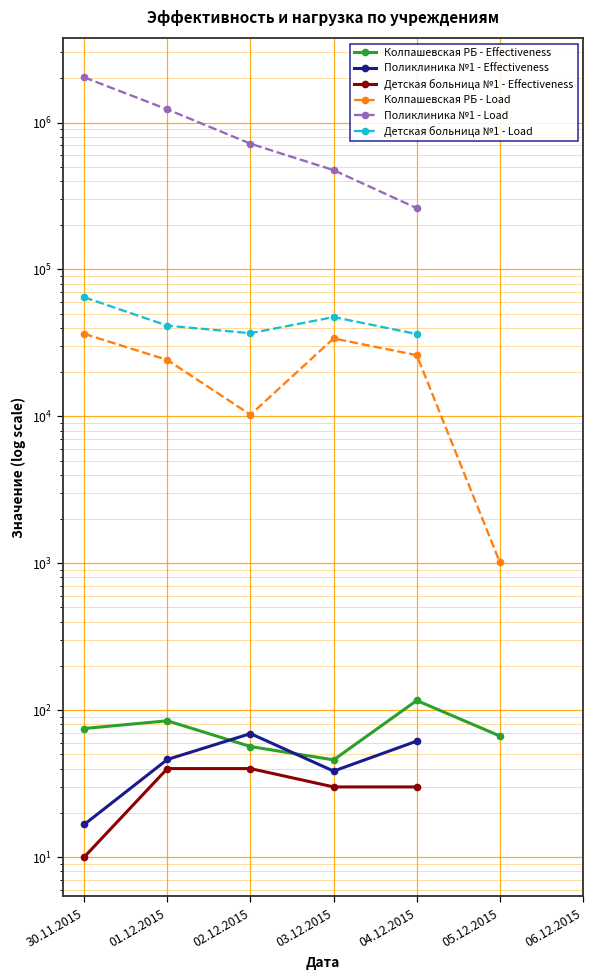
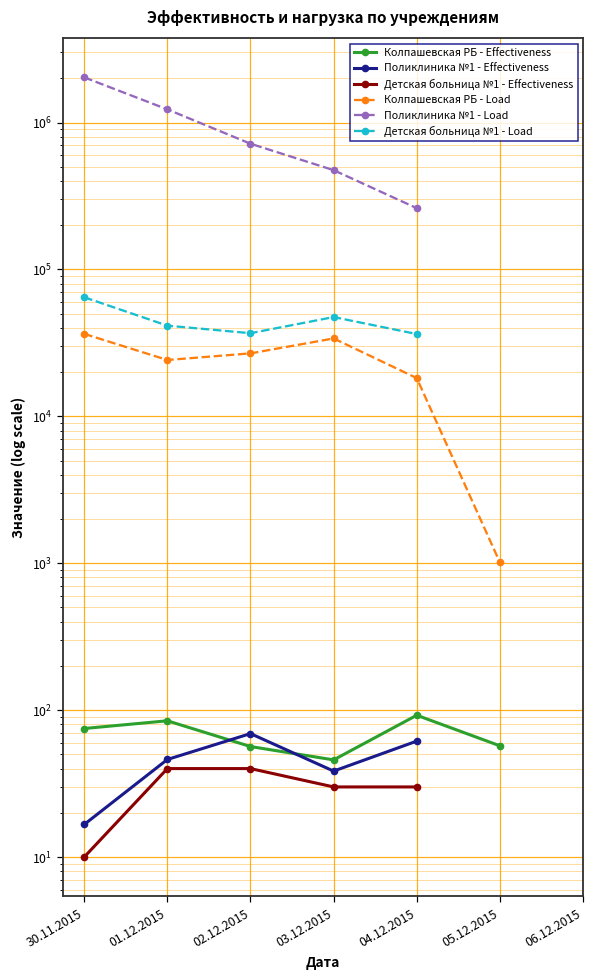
  {
    "Колпашевская РБ - Effectiveness": {
      "30.11.2015": 70,
      "01.12.2015": 80,
      "02.12.2015": 57,
      "03.12.2015": 46,
-     "04.12.2015": 120,
-     "05.12.2015": 70
+     "04.12.2015": 90,
+     "05.12.2015": 57
    },
    "Поликлиника №1 - Effectiveness": {
      "30.11.2015": 17,
      "01.12.2015": 46,
      "02.12.2015": 70,
      "03.12.2015": 38,
      "04.12.2015": 60
    },
    "Детская больница №1 - Effectiveness": {
      "30.11.2015": 10,
      "01.12.2015": 40,
      "02.12.2015": 40,
      "03.12.2015": 30,
      "04.12.2015": 30
    },
    "Колпашевская РБ - Load": {
      "30.11.2015": 36000,
      "01.12.2015": 24000,
-     "02.12.2015": 10000,
+     "02.12.2015": 27000,
      "03.12.2015": 34000,
-     "04.12.2015": 26000,
+     "04.12.2015": 18000,
      "05.12.2015": 1000
    },
    "Поликлиника №1 - Load": {
      "30.11.2015": 2000000,
      "01.12.2015": 1200000,
      "02.12.2015": 700000,
      "03.12.2015": 470000,
      "04.12.2015": 260000
    },
    "Детская больница №1 - Load": {
      "30.11.2015": 60000,
      "01.12.2015": 41000,
      "02.12.2015": 37000,
      "03.12.2015": 47000,
      "04.12.2015": 36000
    }
  }
